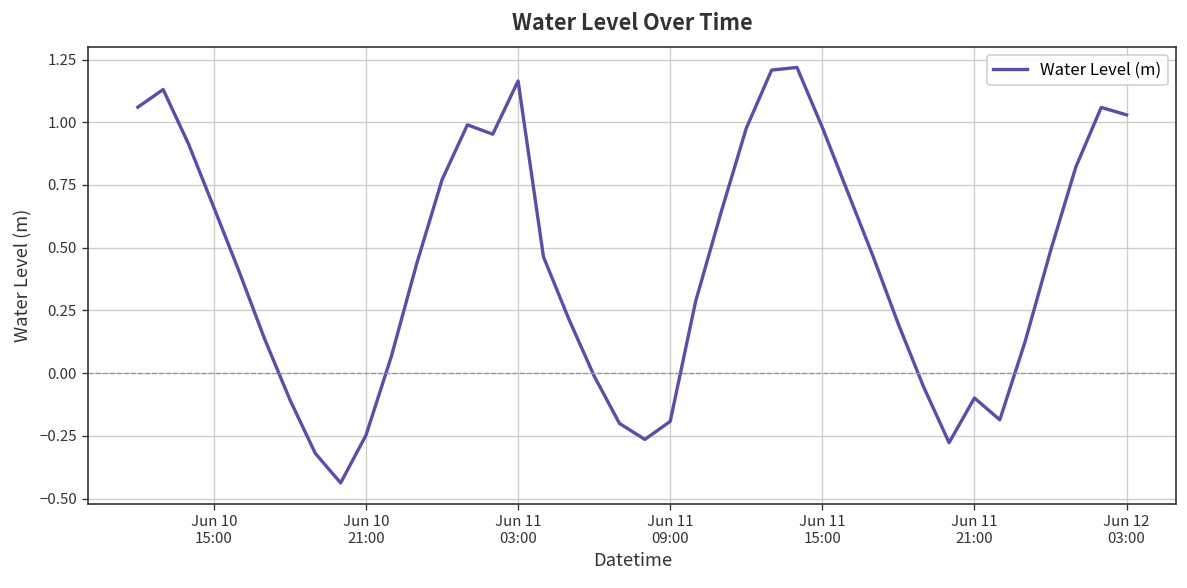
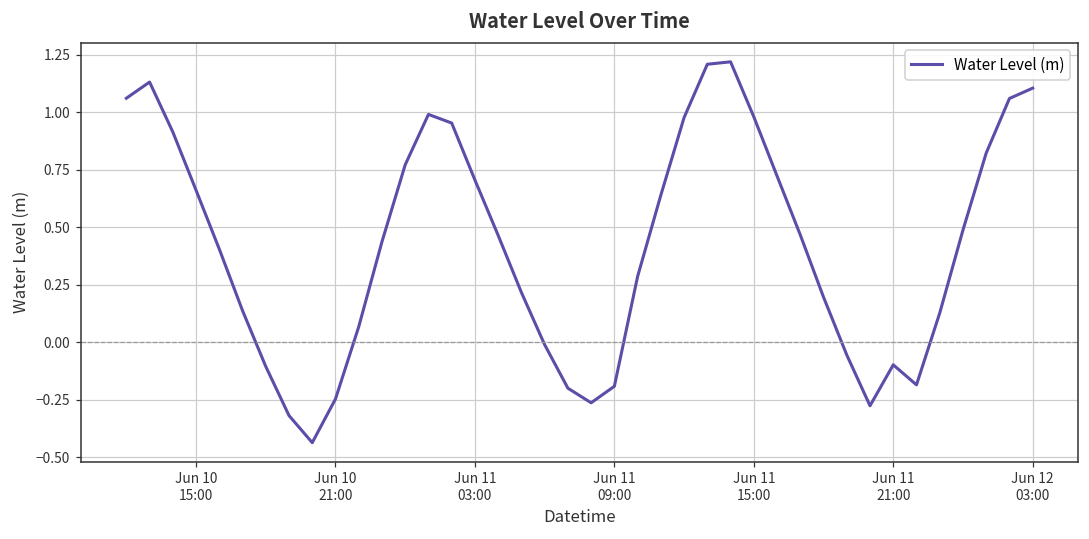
  {
    "Jun 10 15:00": 0.66,
    "Jun 10 21:00": -0.25,
-   "Jun 11 03:00": 1.16,
+   "Jun 11 03:00": 0.70,
    "Jun 11 09:00": -0.19,
    "Jun 11 15:00": 0.98,
    "Jun 11 21:00": -0.10,
-   "Jun 12 03:00": 1.03
+   "Jun 12 03:00": 1.10
  }
